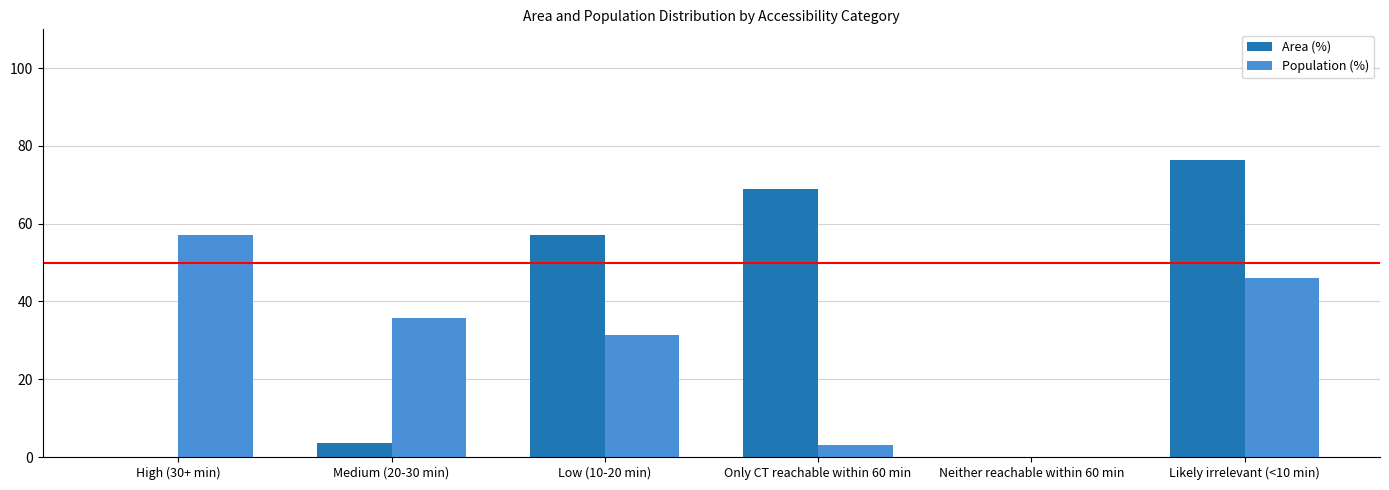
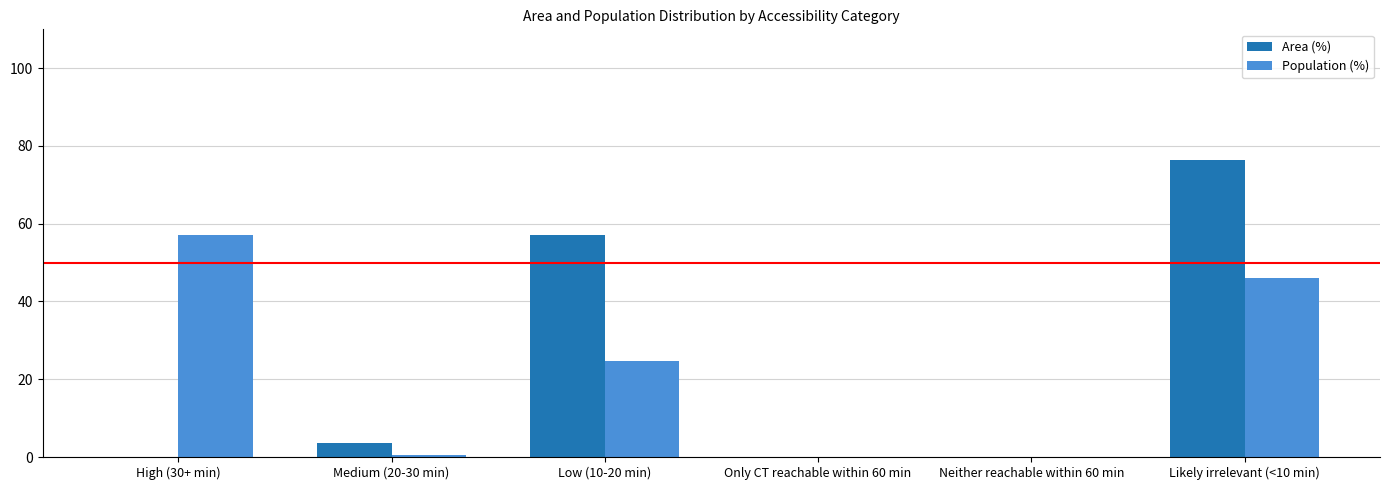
  {
    "Area (%)": {
      "High (30+ min)": 0,
      "Medium (20-30 min)": 4,
      "Low (10-20 min)": 57,
-     "Only CT reachable within 60 min": 69,
+     "Only CT reachable within 60 min": 0,
      "Neither reachable within 60 min": 0,
      "Likely irrelevant (<10 min)": 76
    },
    "Population (%)": {
      "High (30+ min)": 57,
-     "Medium (20-30 min)": 36,
-     "Low (10-20 min)": 31,
-     "Only CT reachable within 60 min": 3,
+     "Medium (20-30 min)": 0,
+     "Low (10-20 min)": 25,
+     "Only CT reachable within 60 min": 0,
      "Neither reachable within 60 min": 0,
      "Likely irrelevant (<10 min)": 46
    }
  }
